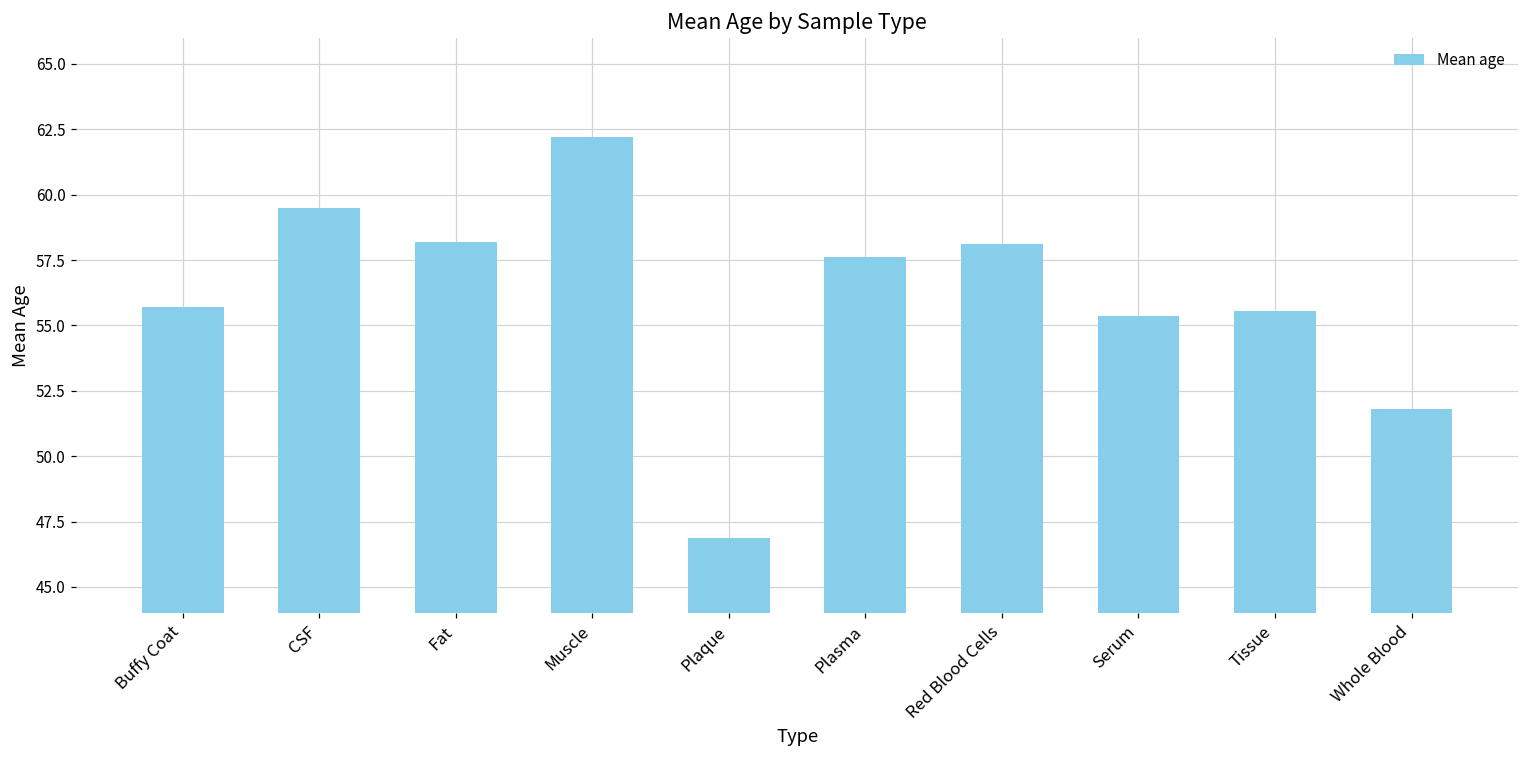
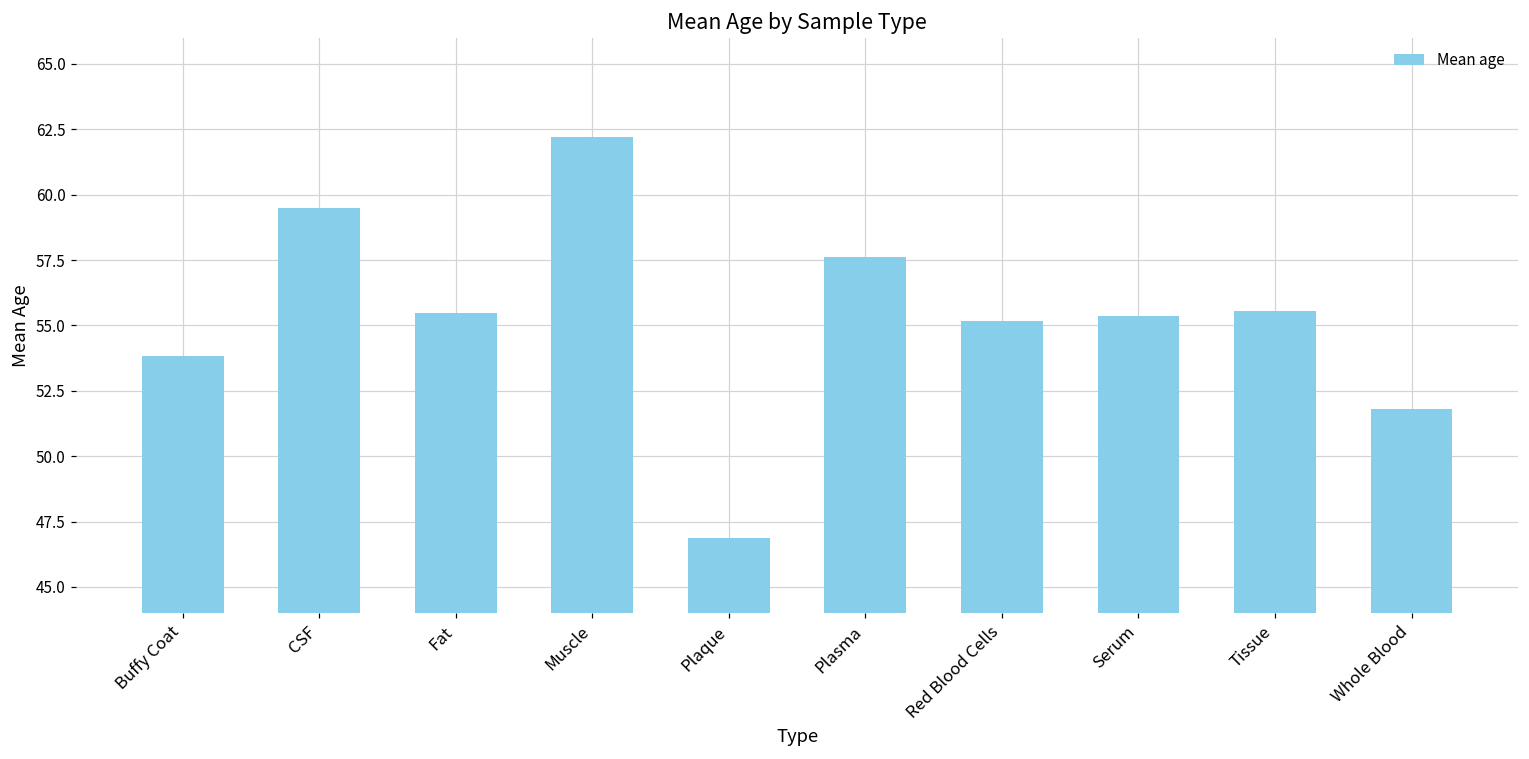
  {
-   "Buffy Coat": 55.7,
+   "Buffy Coat": 53.8,
    "CSF": 59.5,
-   "Fat": 58.2,
+   "Fat": 55.5,
    "Muscle": 62.2,
    "Plaque": 46.9,
    "Plasma": 57.6,
-   "Red Blood Cells": 58.1,
+   "Red Blood Cells": 55.2,
    "Serum": 55.4,
    "Tissue": 55.6,
    "Whole Blood": 51.8
  }
